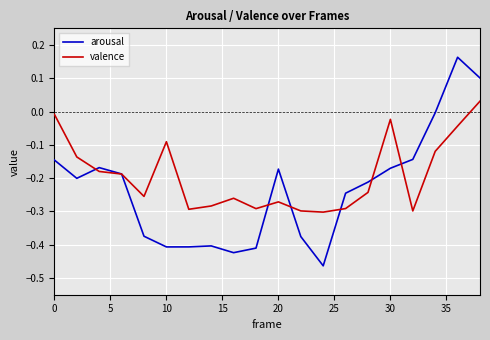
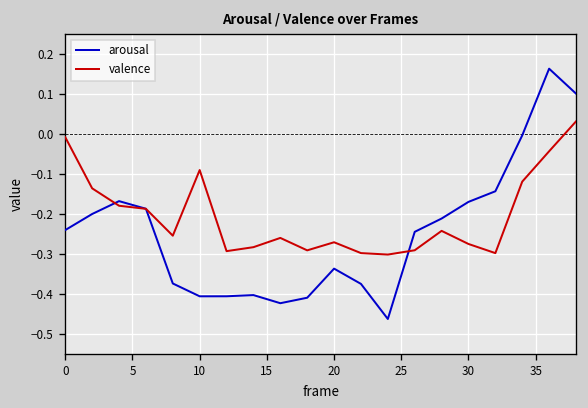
  {
    "arousal": {
-     "0": -0.15,
+     "0": -0.24,
      "10": -0.41,
-     "20": -0.17,
+     "20": -0.34,
      "30": -0.17
    },
    "valence": {
      "0": -0.01,
      "10": -0.09,
      "20": -0.27,
-     "30": -0.02
+     "30": -0.28
    }
  }
